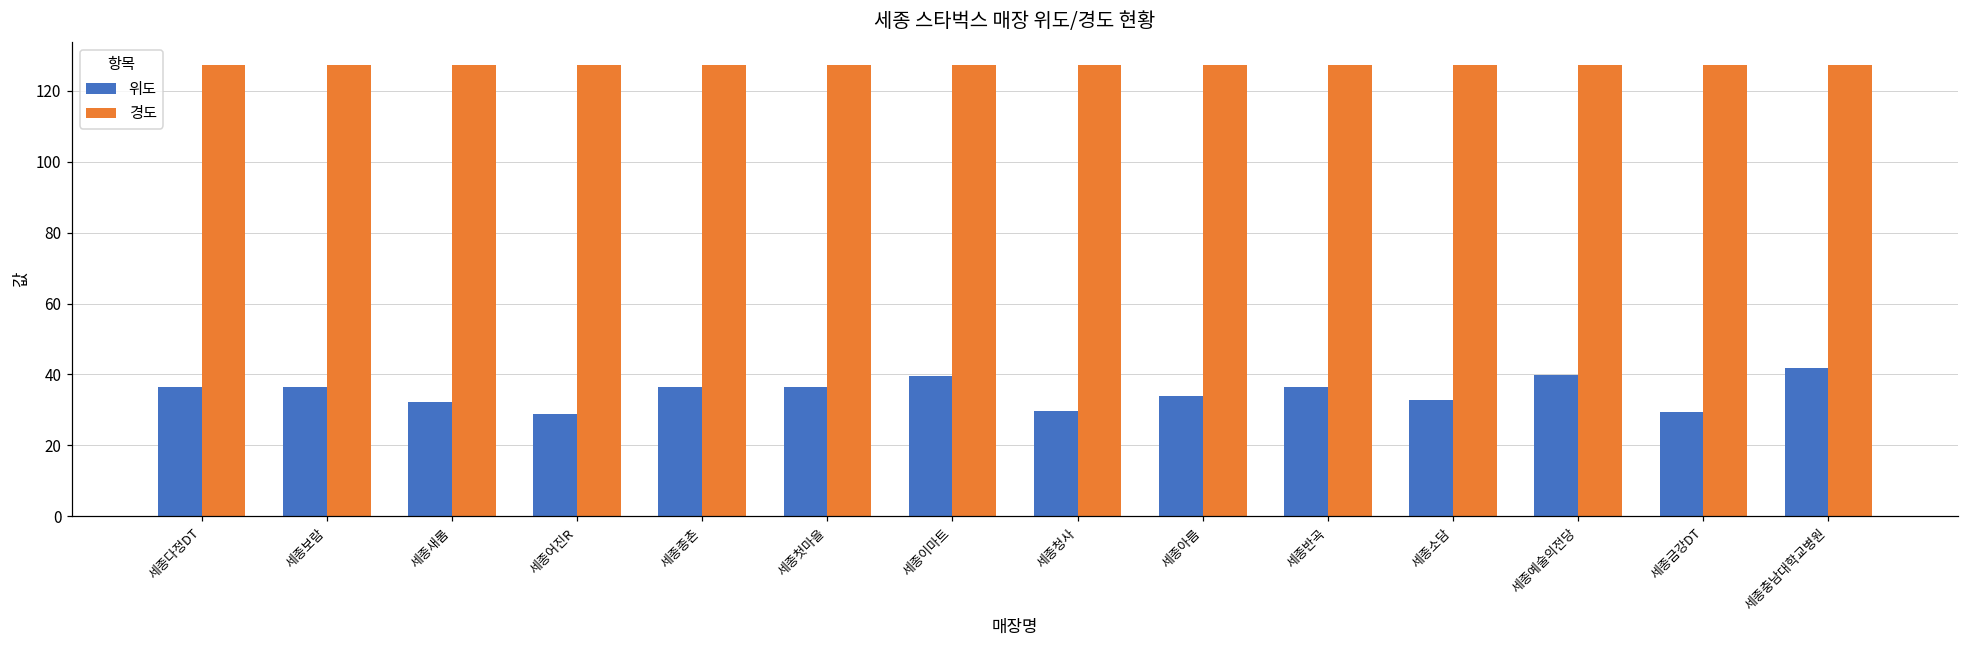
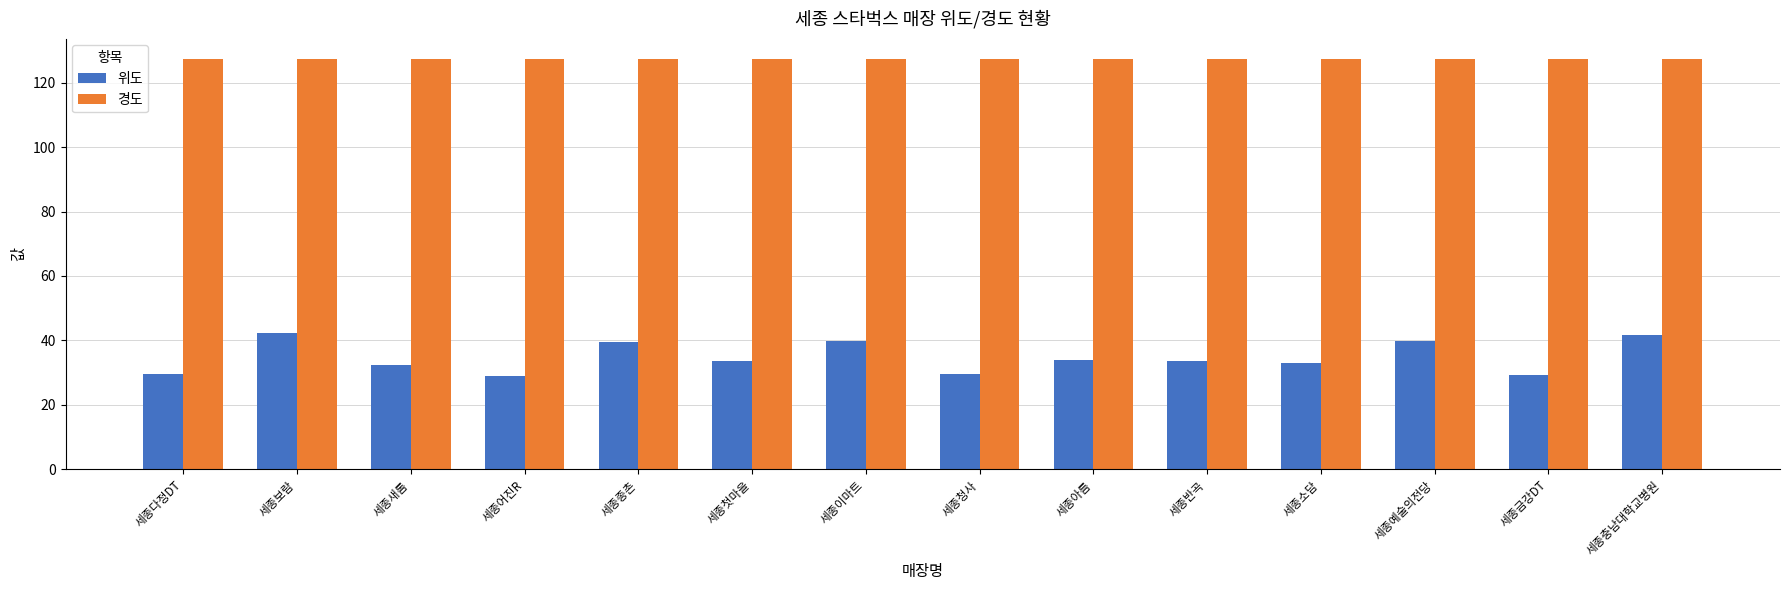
  {
    "위도": {
-     "세종다정DT": 36,
-     "세종보람": 36,
+     "세종다정DT": 30,
+     "세종보람": 42,
      "세종새롬": 32,
      "세종어진R": 29,
-     "세종종촌": 37,
-     "세종첫마을": 36,
+     "세종종촌": 39,
+     "세종첫마을": 34,
      "세종이마트": 40,
      "세종청사": 30,
      "세종아름": 34,
-     "세종반곡": 36,
+     "세종반곡": 34,
      "세종소담": 33,
      "세종예술의전당": 40,
      "세종금강DT": 29,
      "세종충남대학교병원": 42
    },
    "경도": {
      "세종다정DT": 127,
      "세종보람": 127,
      "세종새롬": 127,
      "세종어진R": 127,
      "세종종촌": 127,
      "세종첫마을": 127,
      "세종이마트": 127,
      "세종청사": 127,
      "세종아름": 127,
      "세종반곡": 127,
      "세종소담": 127,
      "세종예술의전당": 127,
      "세종금강DT": 127,
      "세종충남대학교병원": 127
    }
  }
